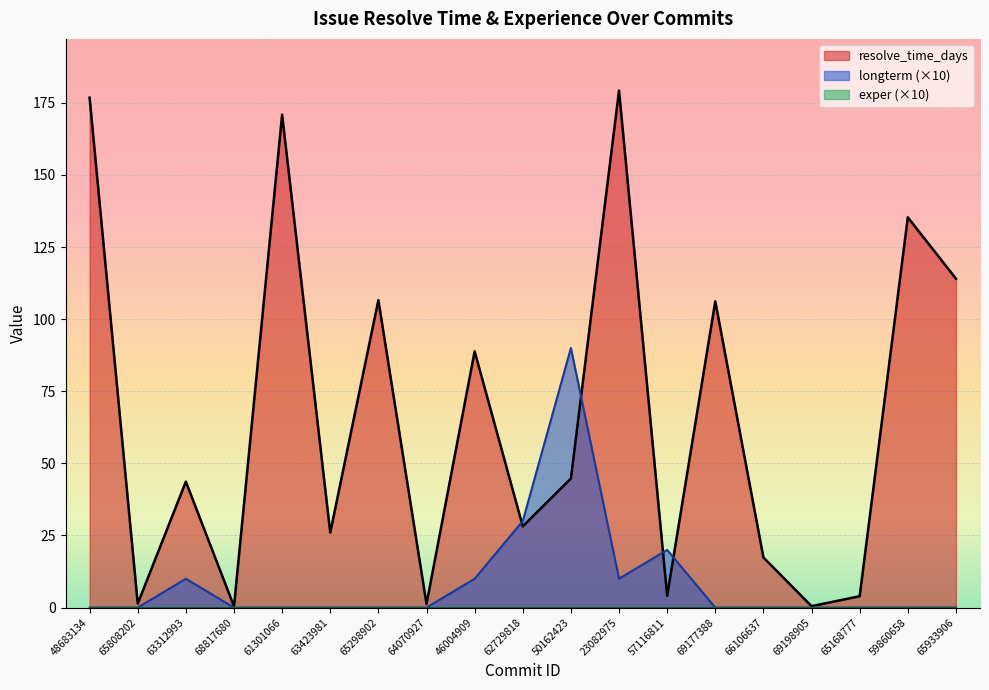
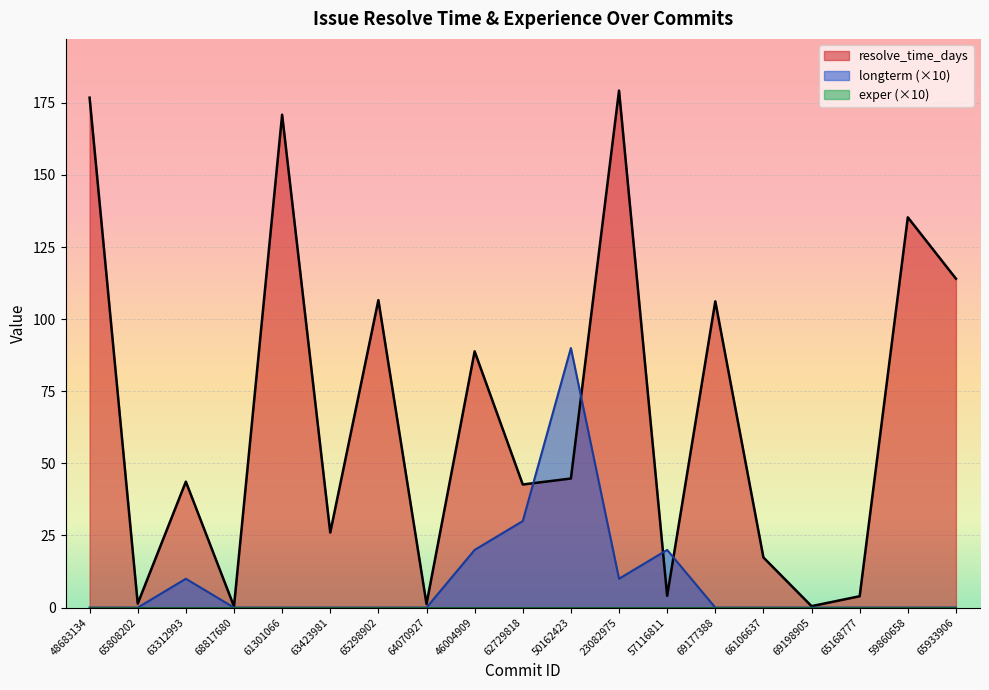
  {
    "resolve_time_days": {
      "48683134": 177,
      "65808202": 1,
      "63312993": 44,
      "61301066": 171,
      "63423981": 26,
      "65298902": 107,
      "64070927": 1,
      "46004909": 89,
-     "62729818": 28,
+     "62729818": 43,
      "50162423": 45,
      "23082975": 179,
      "57116811": 4,
      "69177388": 106,
      "66106637": 17,
      "65168777": 4,
      "59860658": 135,
      "65933906": 114
    },
    "longterm (×10)": {
      "63312993": 10,
-     "46004909": 10,
+     "46004909": 20,
      "62729818": 30,
      "50162423": 90,
      "23082975": 10,
      "57116811": 20
    },
    "exper (×10)": {
      "63312993": 0,
      "46004909": 0,
      "62729818": 0,
      "50162423": 0,
      "23082975": 0,
      "57116811": 0
    }
  }
